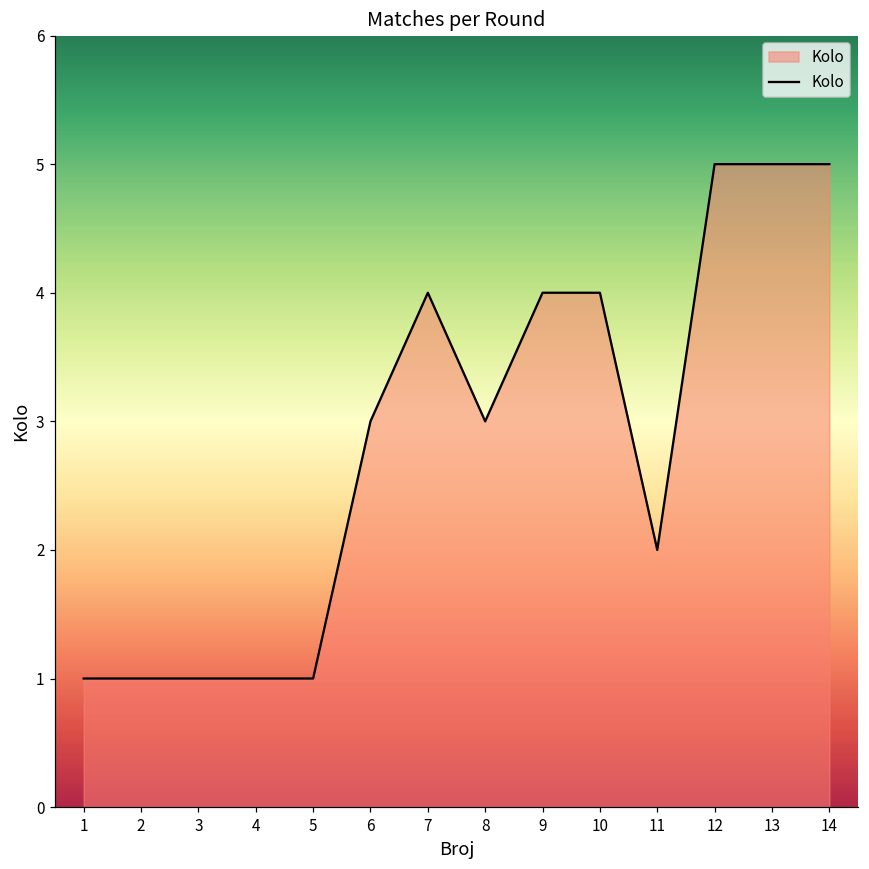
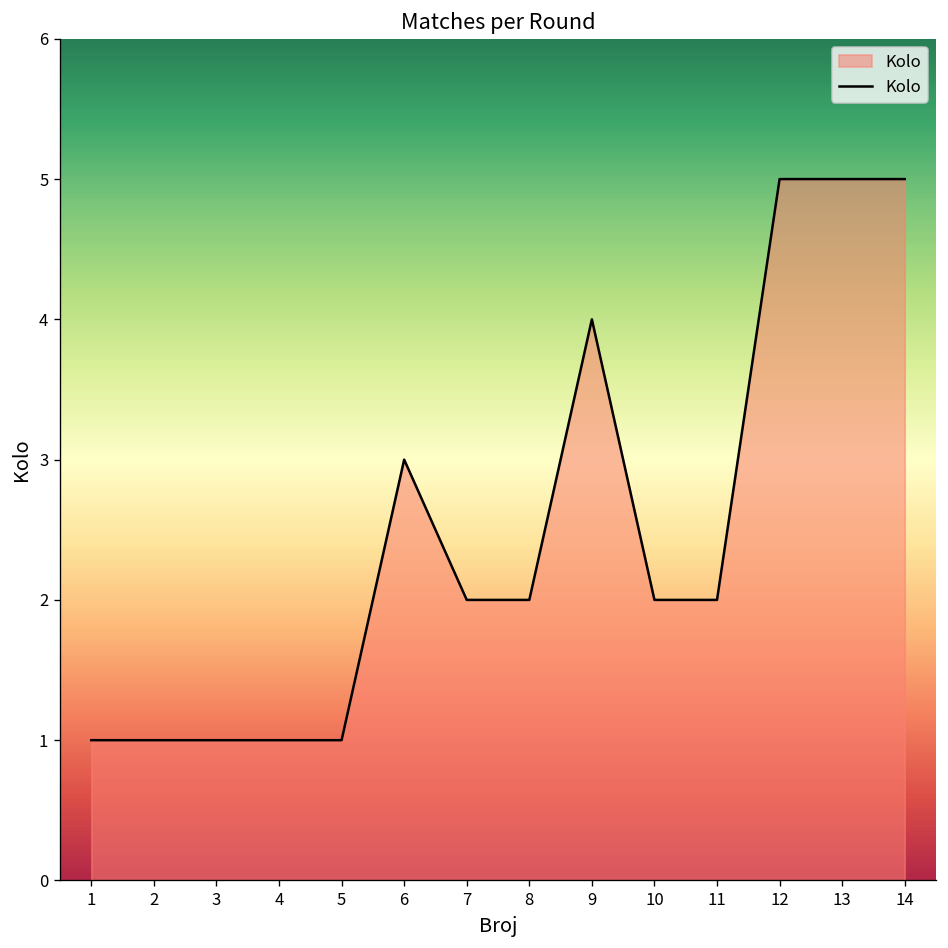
  {
    "1": 1,
    "2": 1,
    "3": 1,
    "4": 1,
    "5": 1,
    "6": 3,
-   "7": 4,
-   "8": 3,
+   "7": 2,
+   "8": 2,
    "9": 4,
-   "10": 4,
+   "10": 2,
    "11": 2,
    "12": 5,
    "13": 5,
    "14": 5
  }
